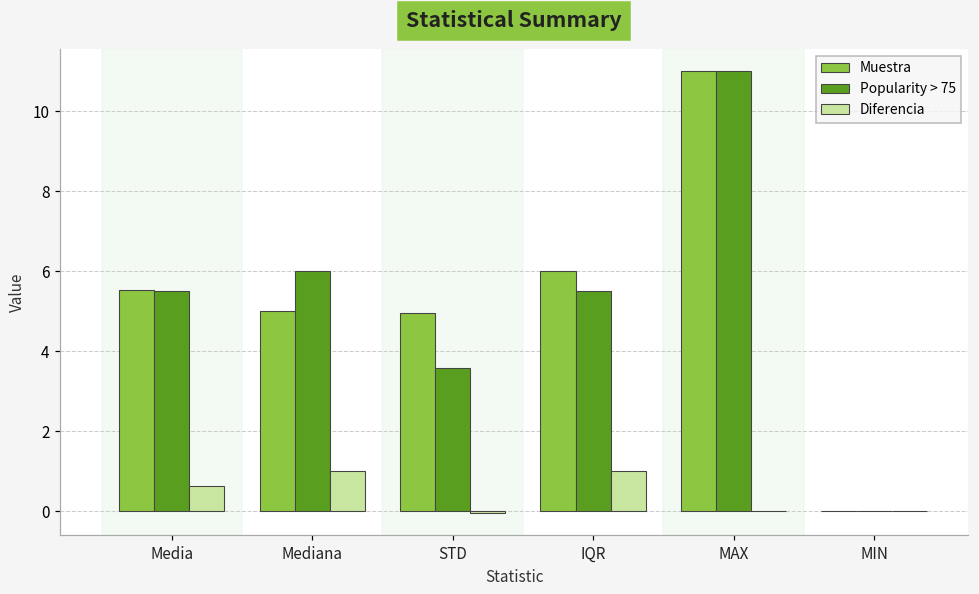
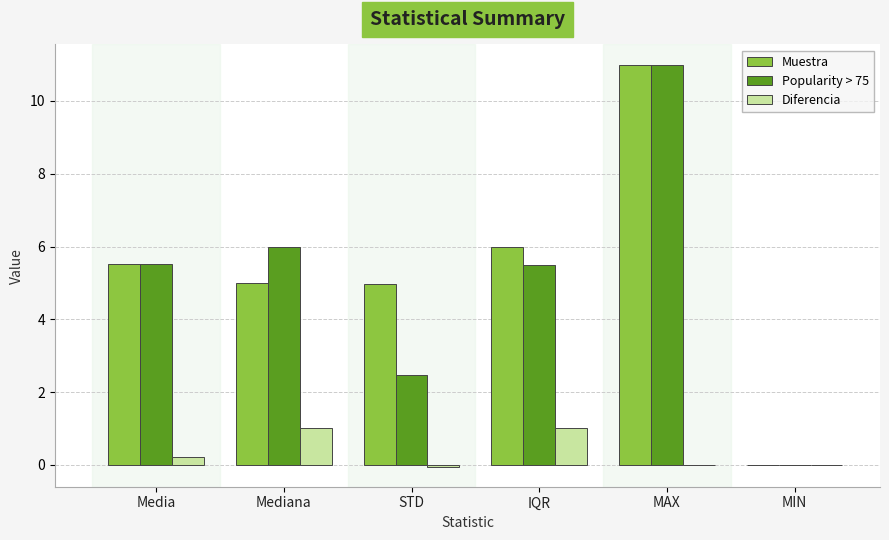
  {
    "Muestra": {
      "Media": 5.5,
      "Mediana": 5.0,
      "STD": 5.0,
      "IQR": 6.0,
      "MAX": 11.0,
      "MIN": 0.0
    },
    "Popularity > 75": {
      "Media": 5.5,
      "Mediana": 6.0,
-     "STD": 3.6,
+     "STD": 2.5,
      "IQR": 5.5,
      "MAX": 11.0,
      "MIN": 0.0
    },
    "Diferencia": {
-     "Media": 0.6,
+     "Media": 0.2,
      "Mediana": 1.0,
      "IQR": 1.0,
      "MAX": 0.0,
      "MIN": 0.0
    }
  }
